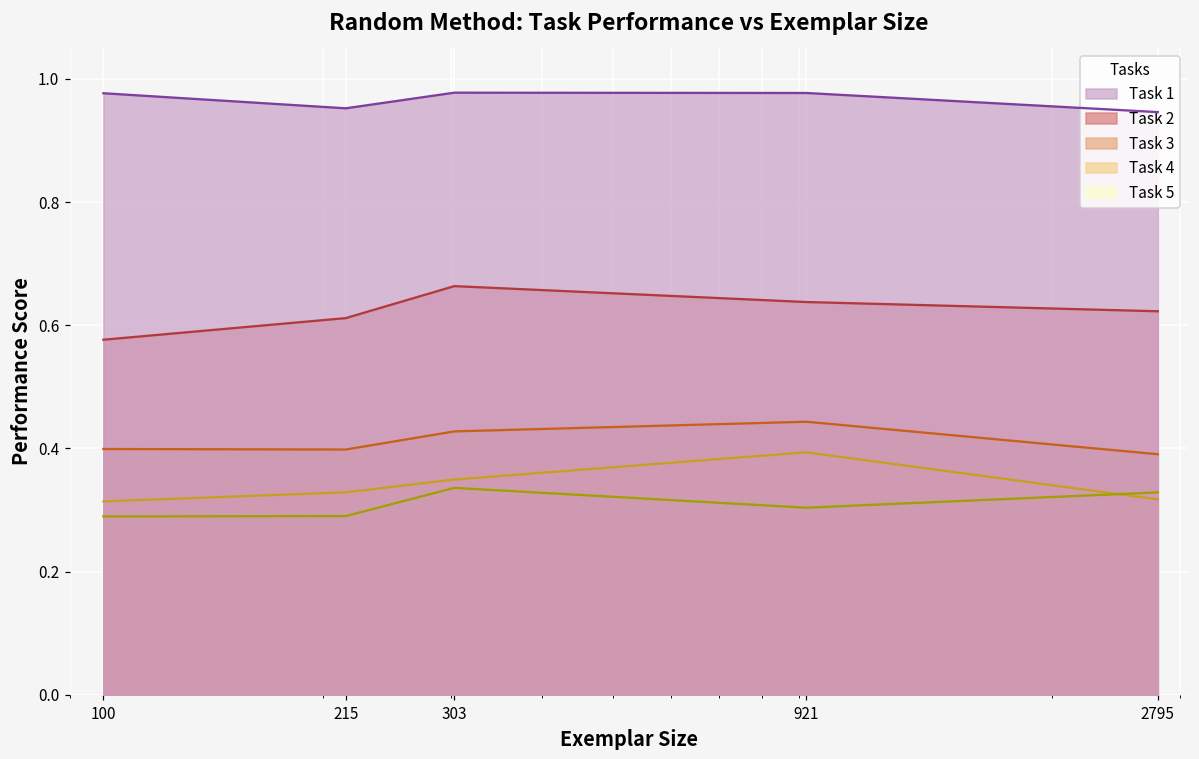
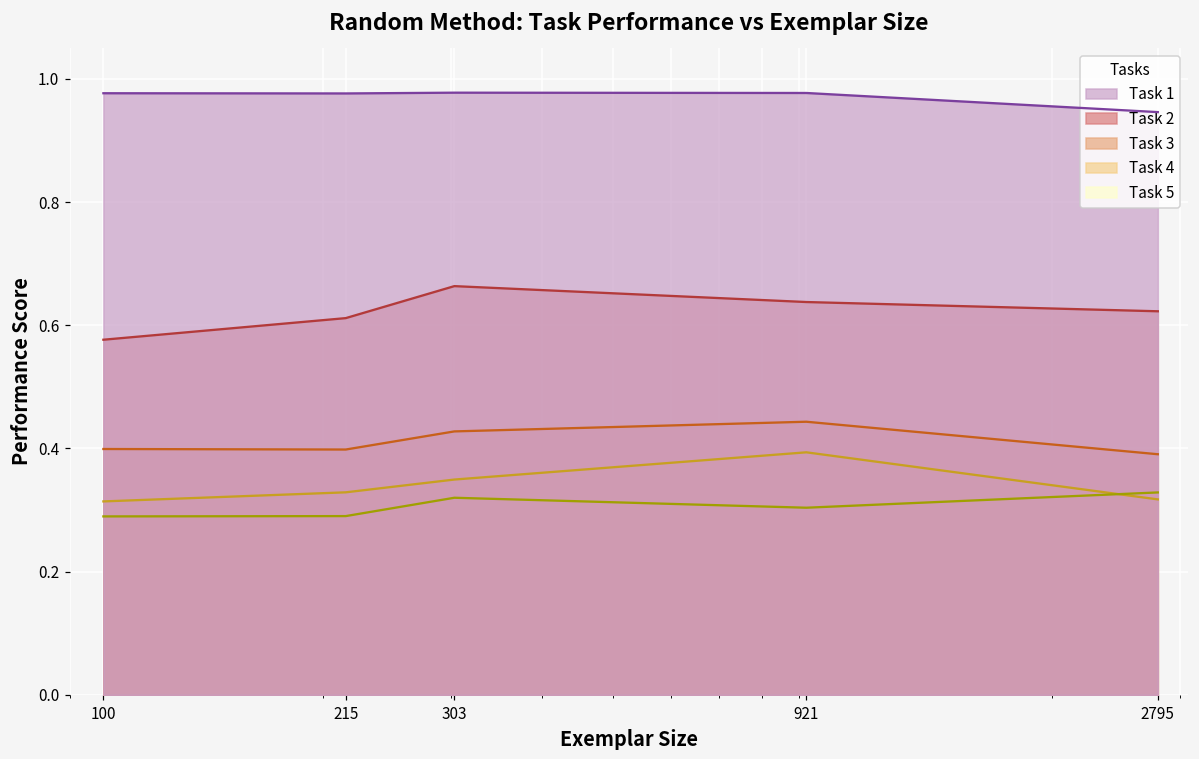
  {
    "Task 1": {
      "100": 0.98,
-     "215": 0.95,
+     "215": 0.98,
      "303": 0.98,
      "921": 0.98
    },
    "Task 5": {
      "100": 0.29,
      "215": 0.29,
-     "303": 0.34,
+     "303": 0.32,
      "921": 0.30,
      "2795": 0.33
    }
  }
